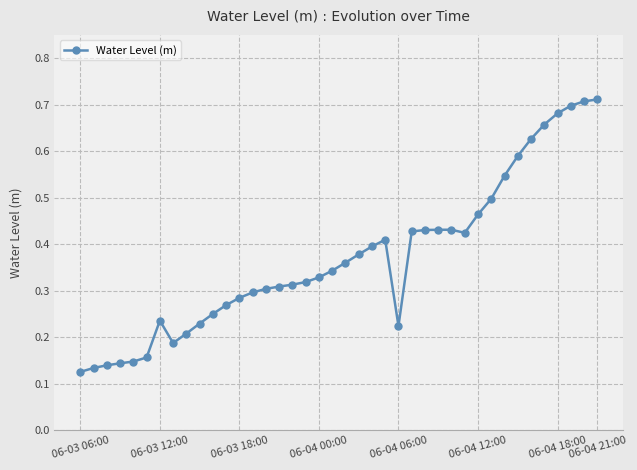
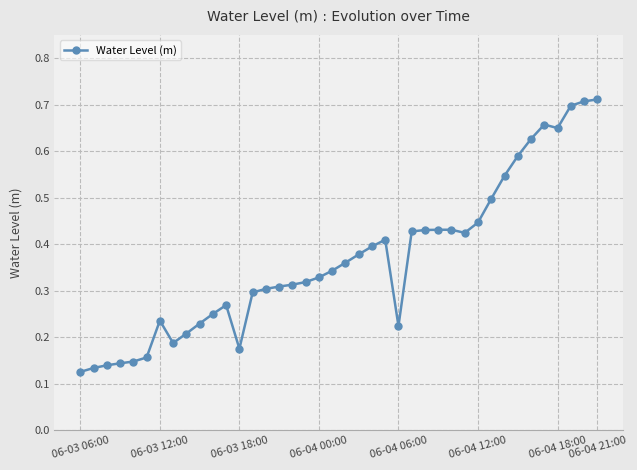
  {
    "06-03 06:00": 0.13,
    "06-03 12:00": 0.24,
-   "06-03 18:00": 0.28,
+   "06-03 18:00": 0.18,
    "06-04 00:00": 0.33,
    "06-04 06:00": 0.22,
-   "06-04 12:00": 0.46,
-   "06-04 18:00": 0.68,
+   "06-04 12:00": 0.45,
+   "06-04 18:00": 0.65,
    "06-04 21:00": 0.71
  }
